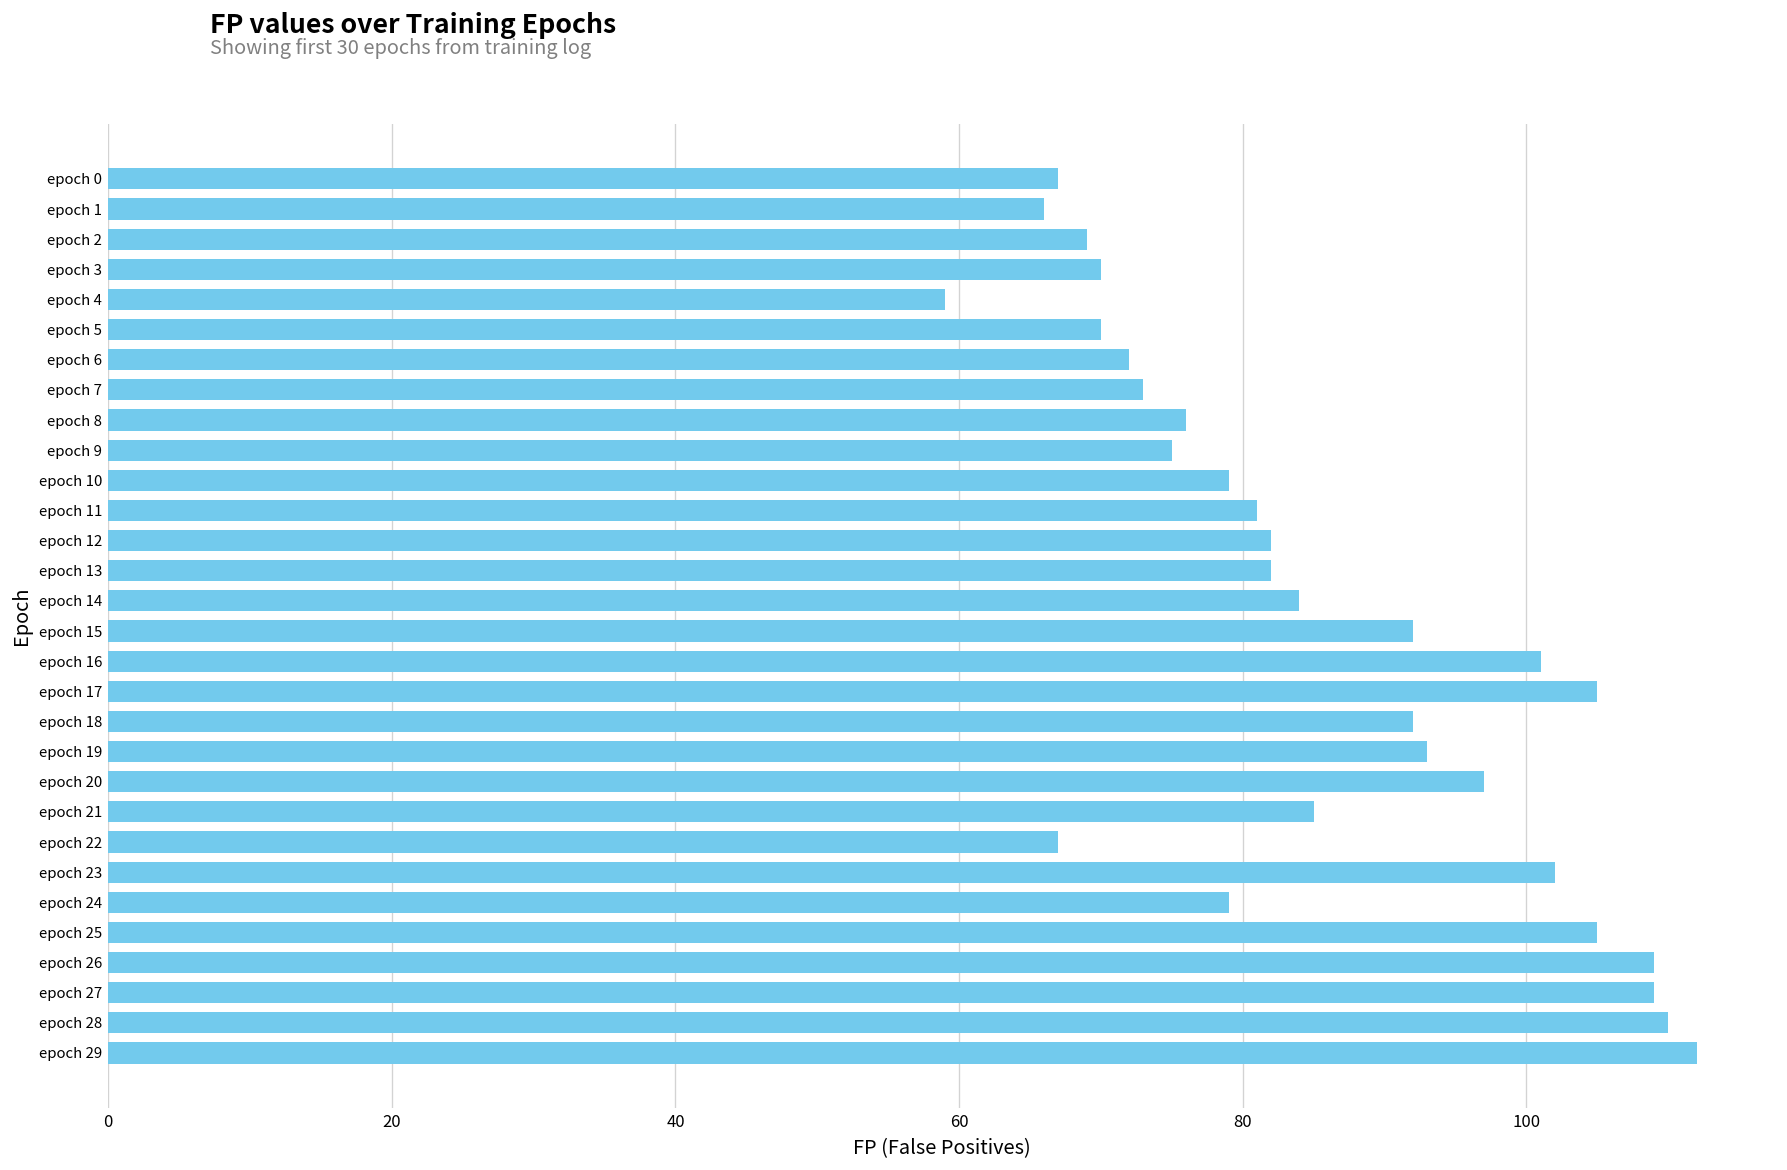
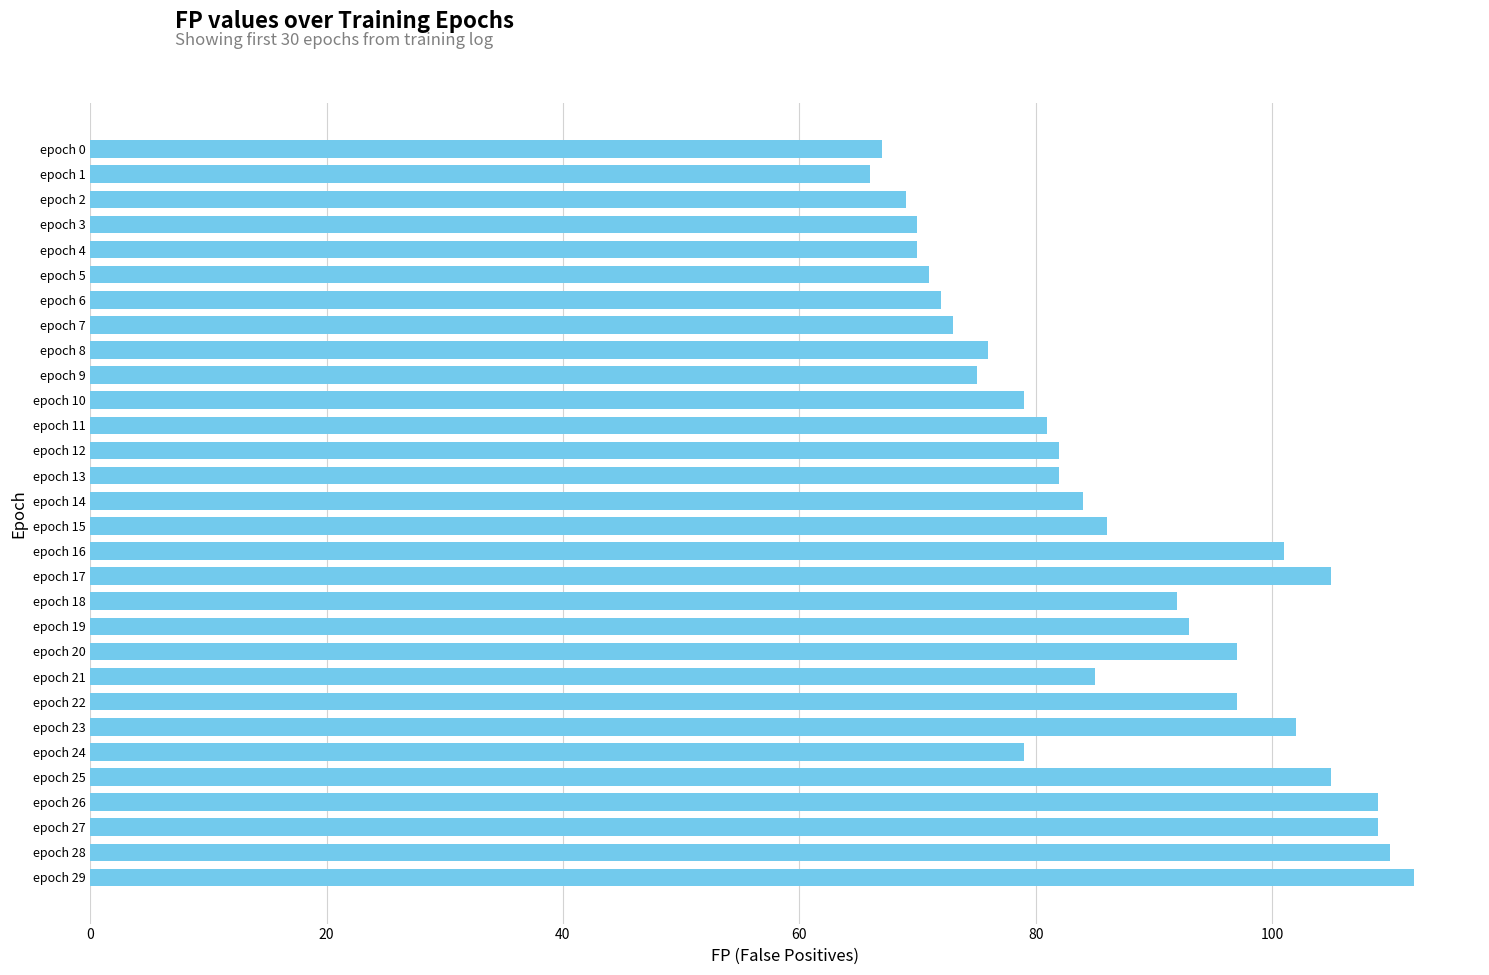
  {
    "epoch 0": 67,
    "epoch 1": 66,
    "epoch 2": 69,
    "epoch 3": 70,
-   "epoch 4": 59,
-   "epoch 5": 70,
+   "epoch 4": 70,
+   "epoch 5": 71,
    "epoch 6": 72,
    "epoch 7": 73,
    "epoch 8": 76,
    "epoch 9": 75,
    "epoch 10": 79,
    "epoch 11": 81,
    "epoch 12": 82,
    "epoch 13": 82,
    "epoch 14": 84,
-   "epoch 15": 92,
+   "epoch 15": 86,
    "epoch 16": 101,
    "epoch 17": 105,
    "epoch 18": 92,
    "epoch 19": 93,
    "epoch 20": 97,
    "epoch 21": 85,
-   "epoch 22": 67,
+   "epoch 22": 97,
    "epoch 23": 102,
    "epoch 24": 79,
    "epoch 25": 105,
    "epoch 26": 109,
    "epoch 27": 109,
    "epoch 28": 110,
    "epoch 29": 112
  }
